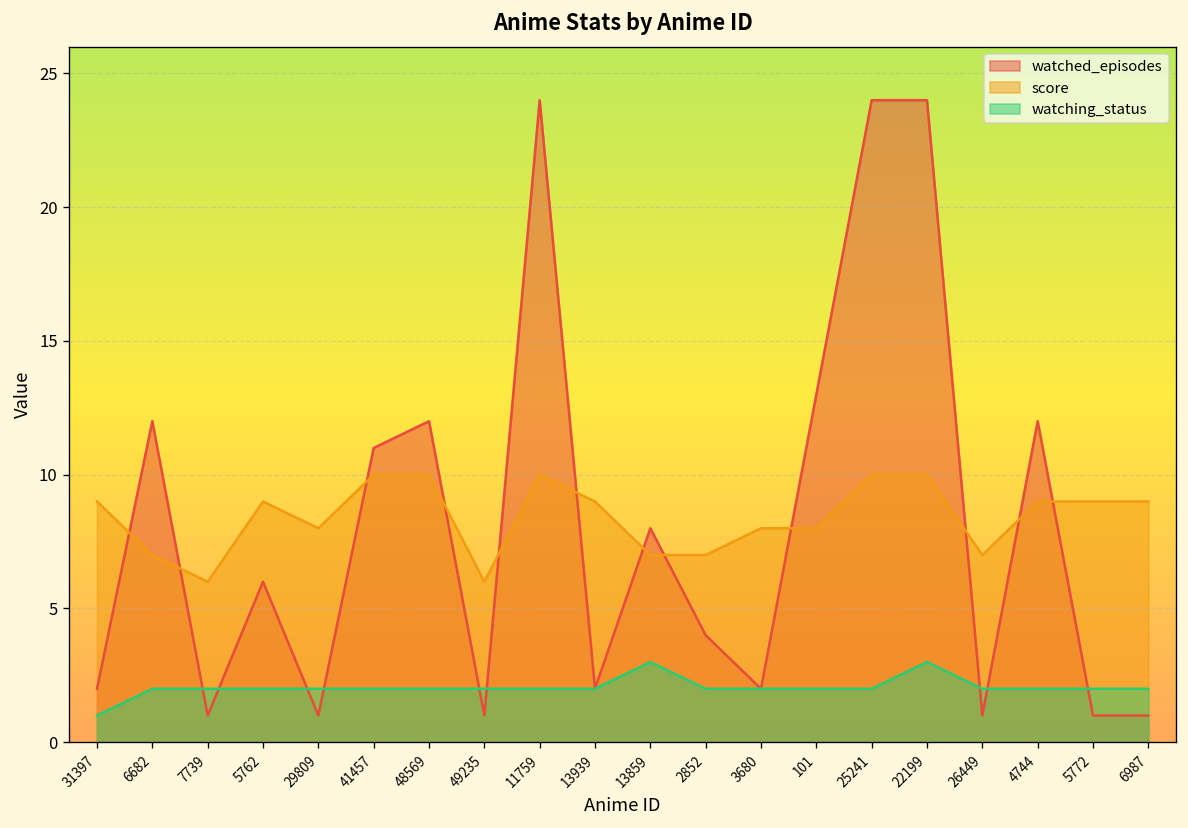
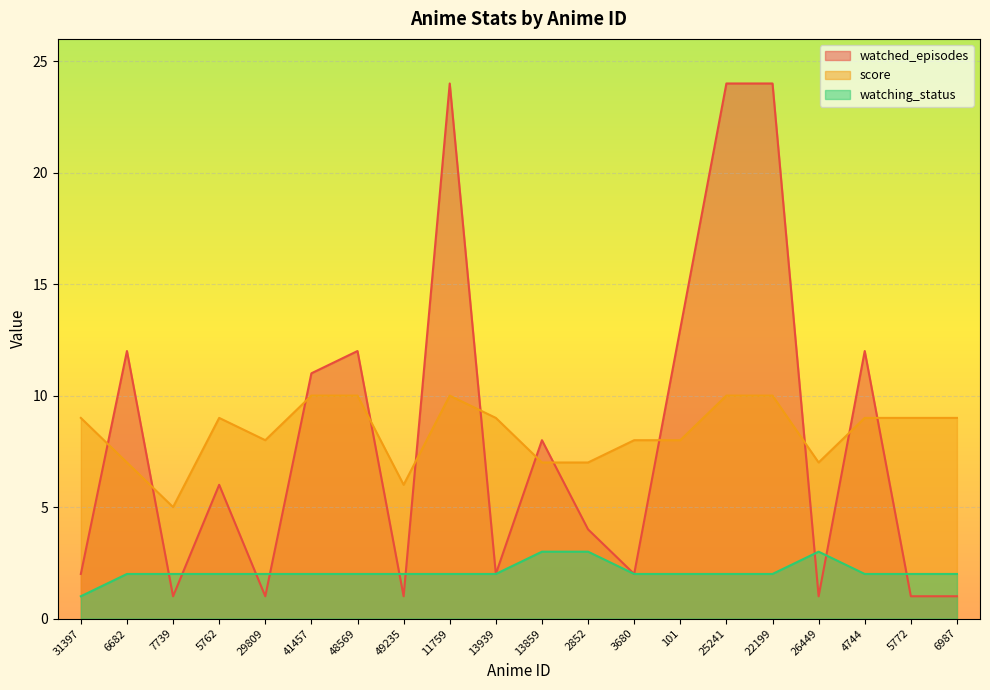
  {
    "watched_episodes": {
      "31397": 2,
      "6682": 12,
      "7739": 1,
      "5762": 6,
      "29809": 1,
      "41457": 11,
      "48569": 12,
      "49235": 1,
      "11759": 24,
      "13859": 8,
      "2852": 4,
      "101": 13,
      "25241": 24,
      "22199": 24,
      "26449": 1,
      "4744": 12,
      "5772": 1,
      "6987": 1
    },
    "score": {
      "31397": 9,
      "6682": 7,
-     "7739": 6,
+     "7739": 5,
      "5762": 9,
      "29809": 8,
      "41457": 10,
      "48569": 10,
      "49235": 6,
      "11759": 10,
      "13939": 9,
      "13859": 7,
      "2852": 7,
      "3680": 8,
      "101": 8,
      "25241": 10,
      "22199": 10,
      "26449": 7,
      "4744": 9,
      "5772": 9,
      "6987": 9
    },
    "watching_status": {
      "31397": 1,
      "6682": 2,
      "7739": 2,
      "5762": 2,
      "29809": 2,
      "41457": 2,
      "48569": 2,
      "49235": 2,
      "11759": 2,
      "13859": 3,
-     "2852": 2,
+     "2852": 3,
      "101": 2,
      "25241": 2,
-     "22199": 3,
-     "26449": 2,
+     "22199": 2,
+     "26449": 3,
      "4744": 2,
      "5772": 2,
      "6987": 2
    }
  }
